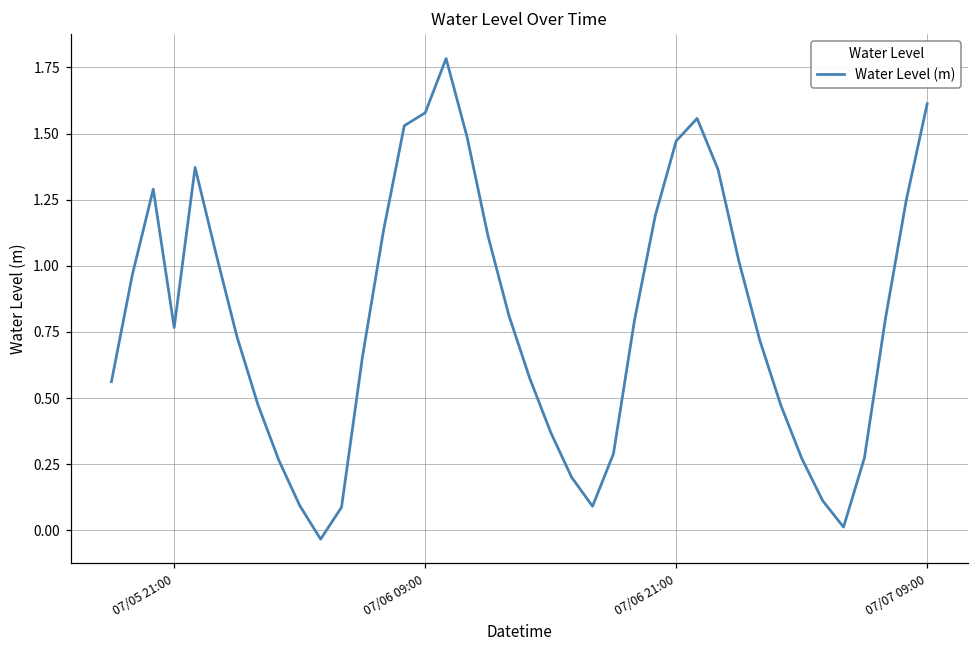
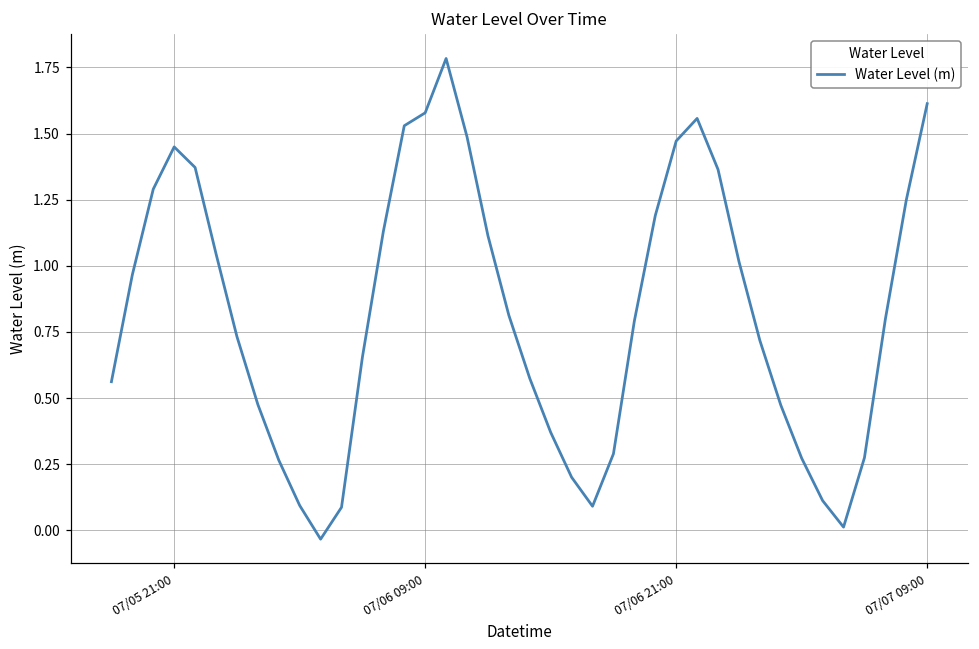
  {
-   "07/05 21:00": 0.77,
+   "07/05 21:00": 1.45,
    "07/06 09:00": 1.58,
    "07/06 21:00": 1.47,
    "07/07 09:00": 1.61
  }
